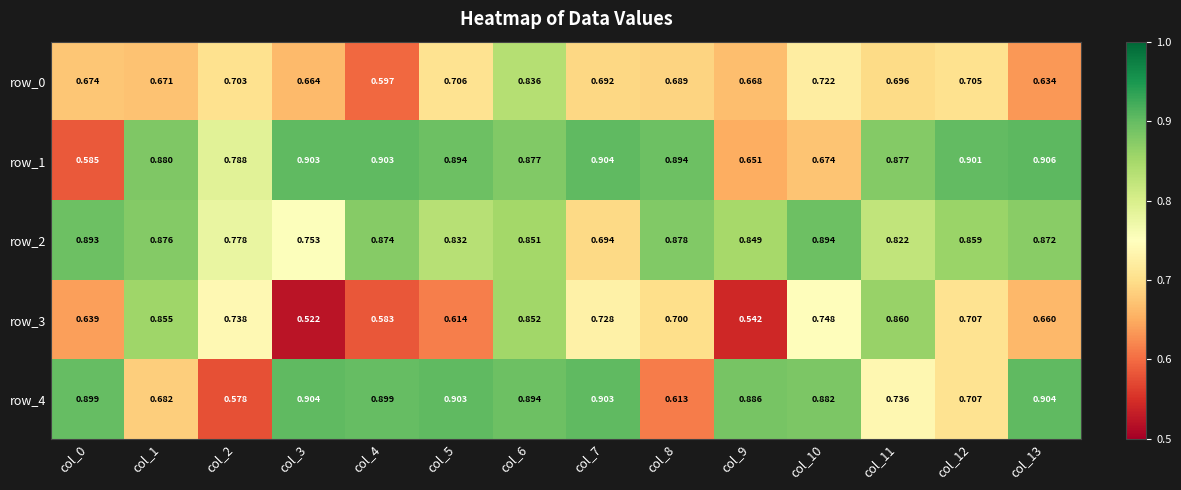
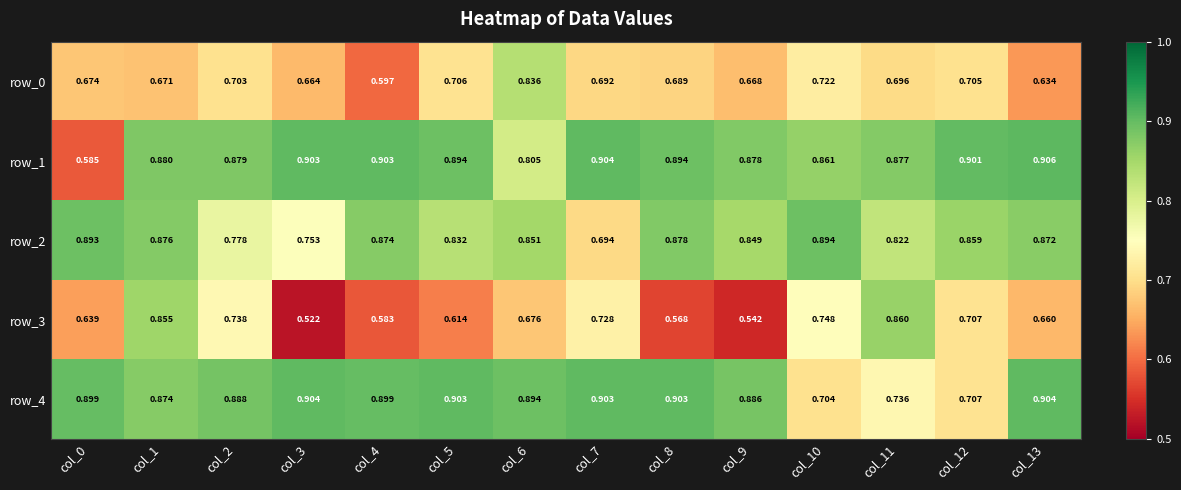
  {
    "row_0": {
      "col_0": 0.674,
      "col_1": 0.671,
      "col_2": 0.703,
      "col_3": 0.664,
      "col_4": 0.597,
      "col_5": 0.706,
      "col_6": 0.836,
      "col_7": 0.692,
      "col_8": 0.689,
      "col_9": 0.668,
      "col_10": 0.722,
      "col_11": 0.696,
      "col_12": 0.705,
      "col_13": 0.634
    },
    "row_1": {
      "col_0": 0.585,
      "col_1": 0.880,
-     "col_2": 0.788,
+     "col_2": 0.879,
      "col_3": 0.903,
      "col_4": 0.903,
      "col_5": 0.894,
-     "col_6": 0.877,
+     "col_6": 0.805,
      "col_7": 0.904,
      "col_8": 0.894,
-     "col_9": 0.651,
-     "col_10": 0.674,
+     "col_9": 0.878,
+     "col_10": 0.861,
      "col_11": 0.877,
      "col_12": 0.901,
      "col_13": 0.906
    },
    "row_2": {
      "col_0": 0.893,
      "col_1": 0.876,
      "col_2": 0.778,
      "col_3": 0.753,
      "col_4": 0.874,
      "col_5": 0.832,
      "col_6": 0.851,
      "col_7": 0.694,
      "col_8": 0.878,
      "col_9": 0.849,
      "col_10": 0.894,
      "col_11": 0.822,
      "col_12": 0.859,
      "col_13": 0.872
    },
    "row_3": {
      "col_0": 0.639,
      "col_1": 0.855,
      "col_2": 0.738,
      "col_3": 0.522,
      "col_4": 0.583,
      "col_5": 0.614,
-     "col_6": 0.852,
+     "col_6": 0.676,
      "col_7": 0.728,
-     "col_8": 0.700,
+     "col_8": 0.568,
      "col_9": 0.542,
      "col_10": 0.748,
      "col_11": 0.860,
      "col_12": 0.707,
      "col_13": 0.660
    },
    "row_4": {
      "col_0": 0.899,
-     "col_1": 0.682,
-     "col_2": 0.578,
+     "col_1": 0.874,
+     "col_2": 0.888,
      "col_3": 0.904,
      "col_4": 0.899,
      "col_5": 0.903,
      "col_6": 0.894,
      "col_7": 0.903,
-     "col_8": 0.613,
+     "col_8": 0.903,
      "col_9": 0.886,
-     "col_10": 0.882,
+     "col_10": 0.704,
      "col_11": 0.736,
      "col_12": 0.707,
      "col_13": 0.904
    }
  }
